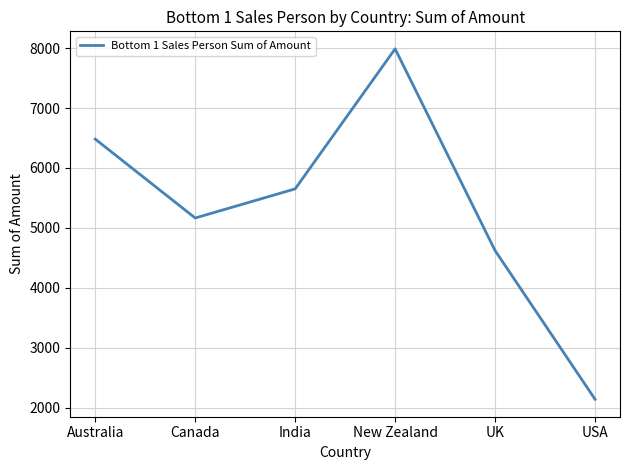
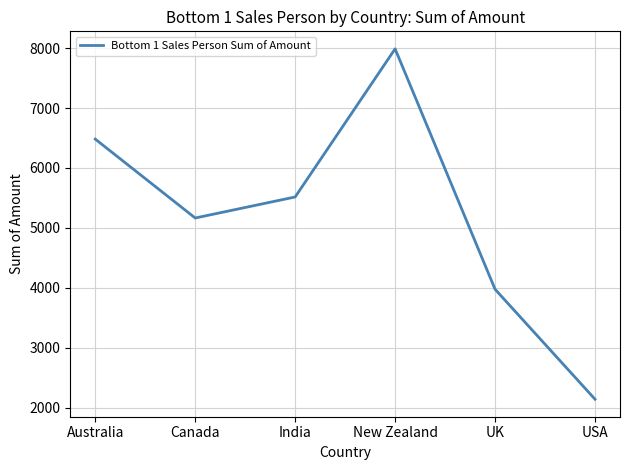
  {
    "Australia": 6500,
    "Canada": 5200,
-   "India": 5700,
+   "India": 5500,
    "New Zealand": 8000,
-   "UK": 4600,
+   "UK": 4000,
    "USA": 2100
  }
